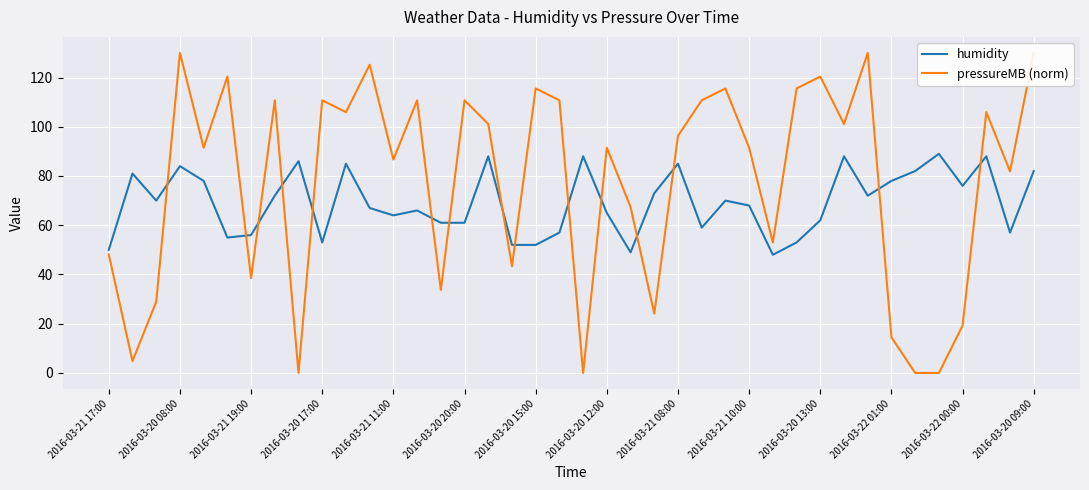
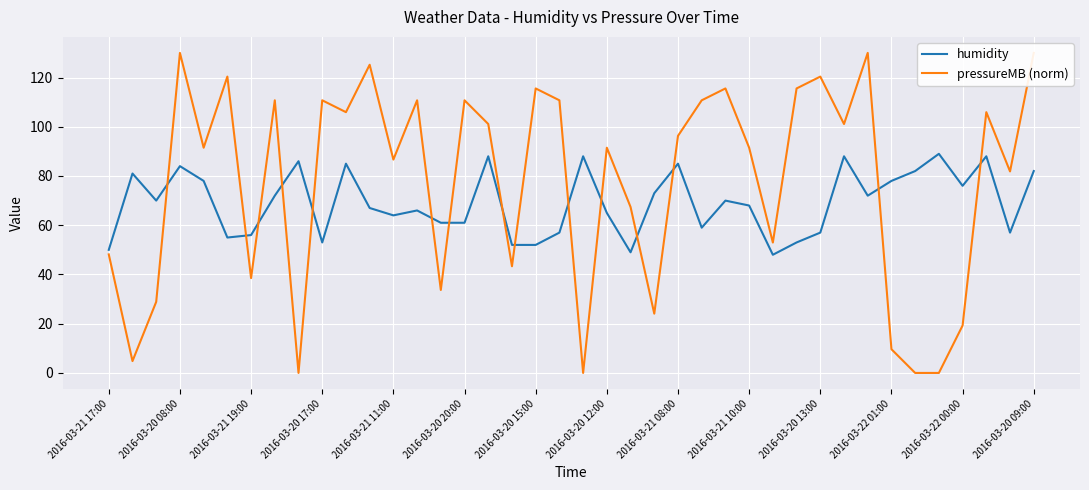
  {
    "humidity": {
      "2016-03-21 17:00": 50,
      "2016-03-20 08:00": 84,
      "2016-03-21 19:00": 56,
      "2016-03-20 17:00": 53,
      "2016-03-21 11:00": 64,
      "2016-03-20 20:00": 61,
      "2016-03-20 15:00": 52,
      "2016-03-20 12:00": 65,
      "2016-03-21 08:00": 85,
      "2016-03-21 10:00": 68,
-     "2016-03-20 13:00": 62,
+     "2016-03-20 13:00": 57,
      "2016-03-22 01:00": 78,
      "2016-03-22 00:00": 76,
      "2016-03-20 09:00": 82
    },
    "pressureMB (norm)": {
      "2016-03-21 17:00": 48,
      "2016-03-20 08:00": 130,
      "2016-03-21 19:00": 39,
      "2016-03-20 17:00": 111,
      "2016-03-21 11:00": 87,
      "2016-03-20 20:00": 111,
      "2016-03-20 15:00": 116,
      "2016-03-20 12:00": 91,
      "2016-03-21 08:00": 96,
      "2016-03-21 10:00": 91,
      "2016-03-20 13:00": 120,
-     "2016-03-22 01:00": 14,
+     "2016-03-22 01:00": 10,
      "2016-03-22 00:00": 19
    }
  }
